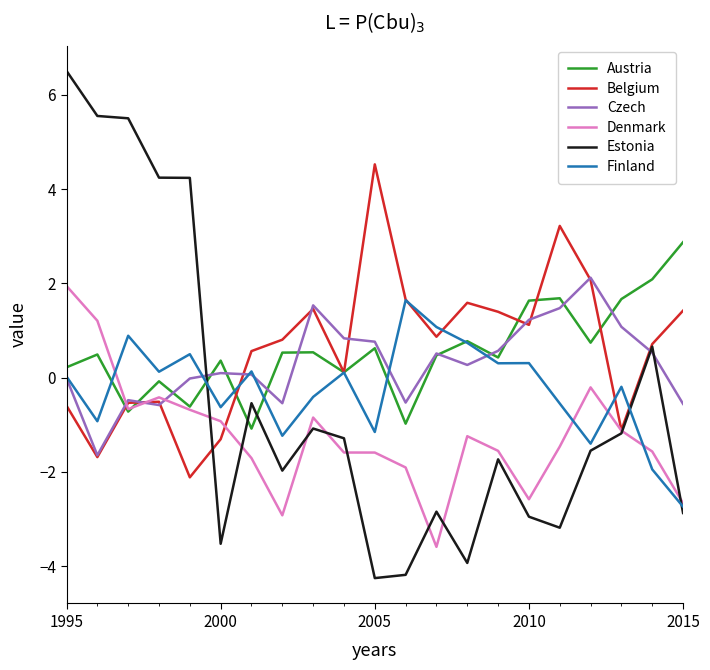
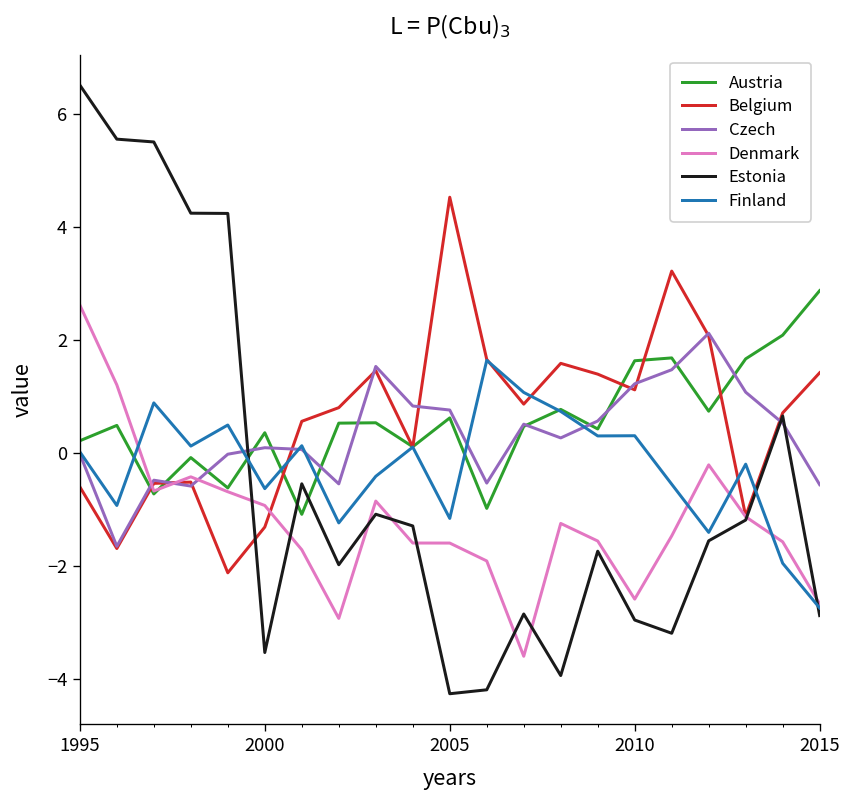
  {
    "Austria": {
      "1995": 0.2,
      "2000": 0.4,
      "2005": 0.6,
      "2010": 1.6,
      "2015": 2.9
    },
    "Belgium": {
      "1995": -0.6,
      "2000": -1.3,
      "2005": 4.5,
      "2010": 1.1,
      "2015": 1.4
    },
    "Czech": {
      "2000": 0.1,
      "2005": 0.8,
      "2010": 1.2,
      "2015": -0.6
    },
    "Denmark": {
-     "1995": 1.9,
+     "1995": 2.6,
      "2000": -0.9,
      "2005": -1.6,
      "2010": -2.6,
      "2015": -2.7
    },
    "Estonia": {
      "1995": 6.5,
      "2000": -3.5,
      "2005": -4.3,
      "2010": -2.9,
      "2015": -2.9
    },
    "Finland": {
      "2000": -0.6,
      "2005": -1.2,
      "2010": 0.3,
      "2015": -2.7
    }
  }
